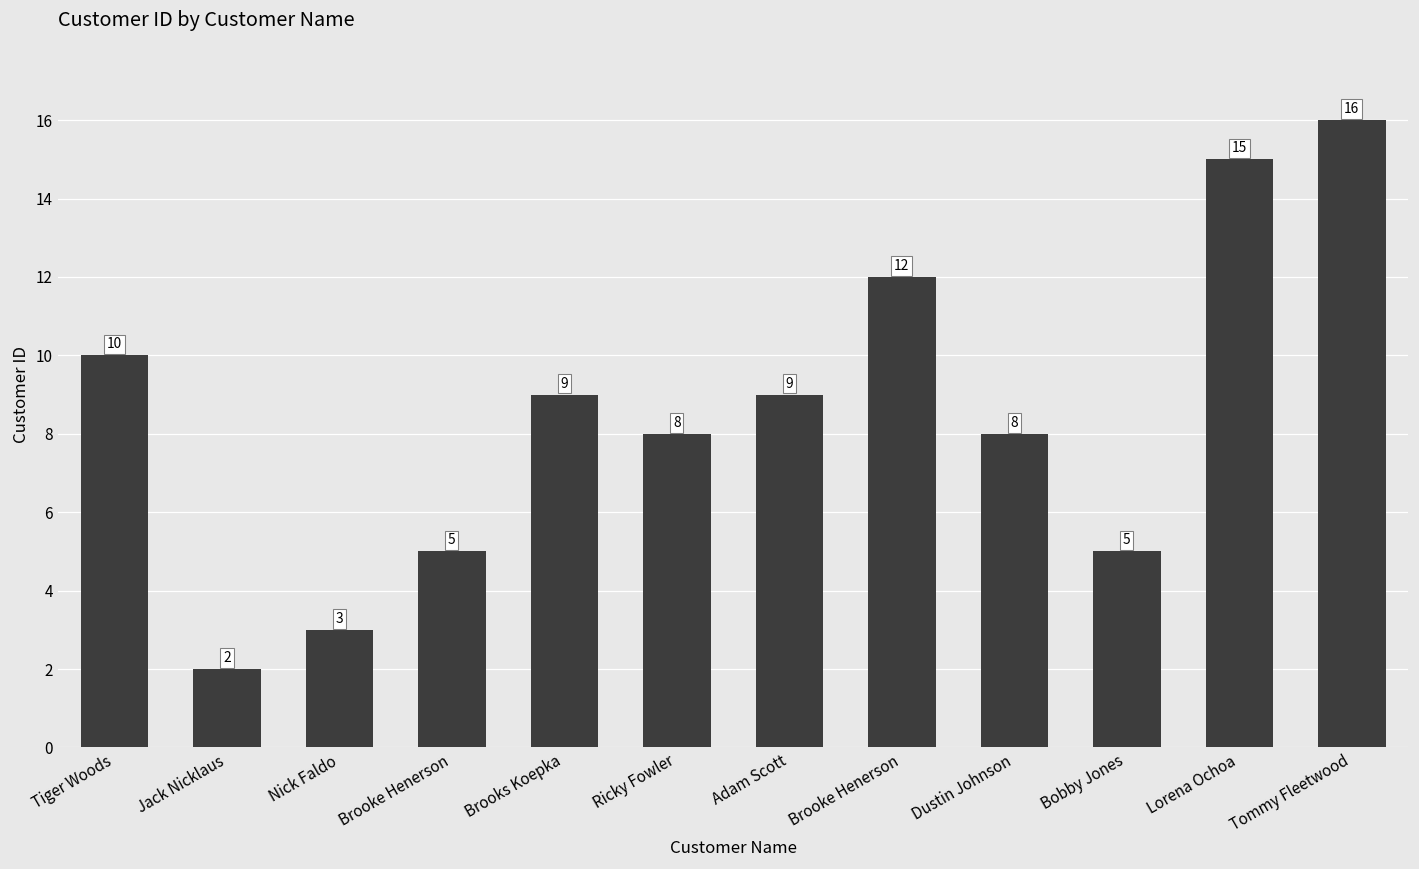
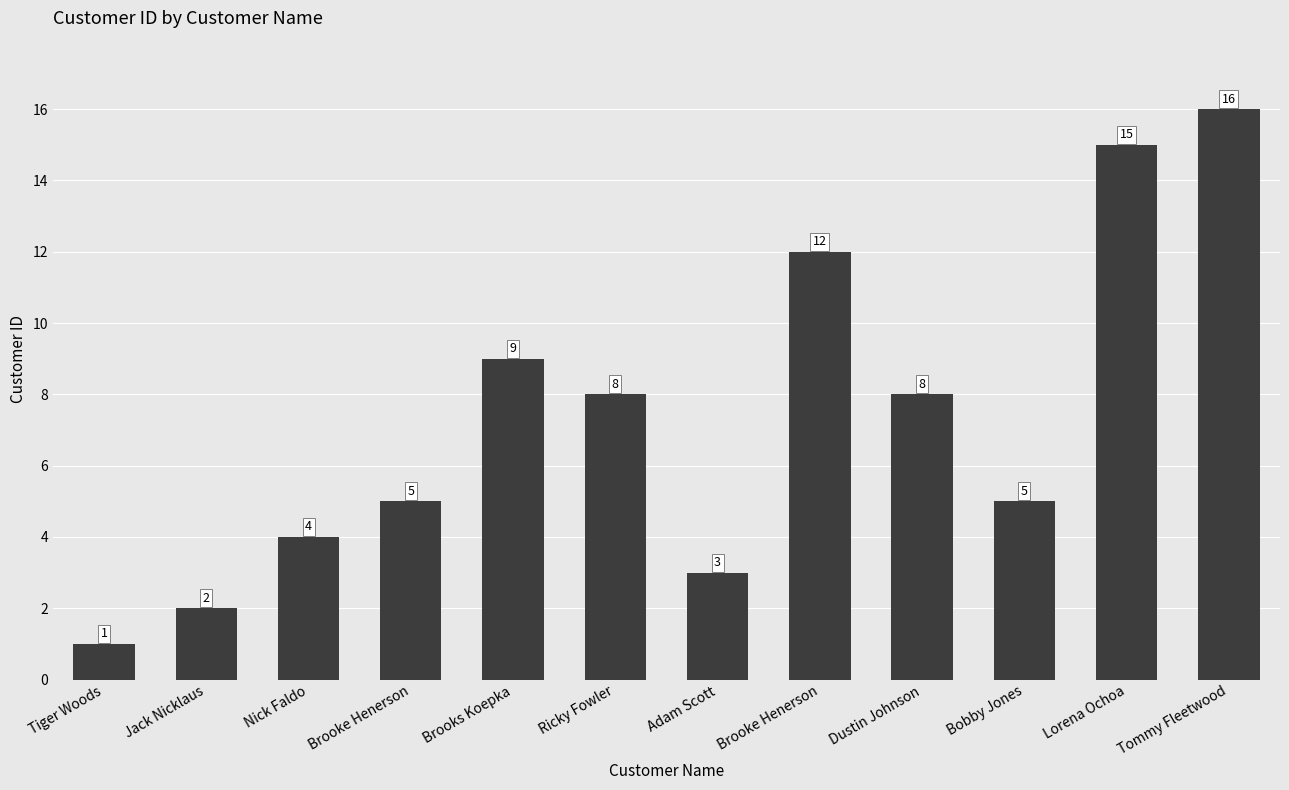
  {
-   "Tiger Woods": 10,
-   "Nick Faldo": 3,
-   "Adam Scott": 9
+   "Tiger Woods": 1,
+   "Nick Faldo": 4,
+   "Adam Scott": 3
  }
